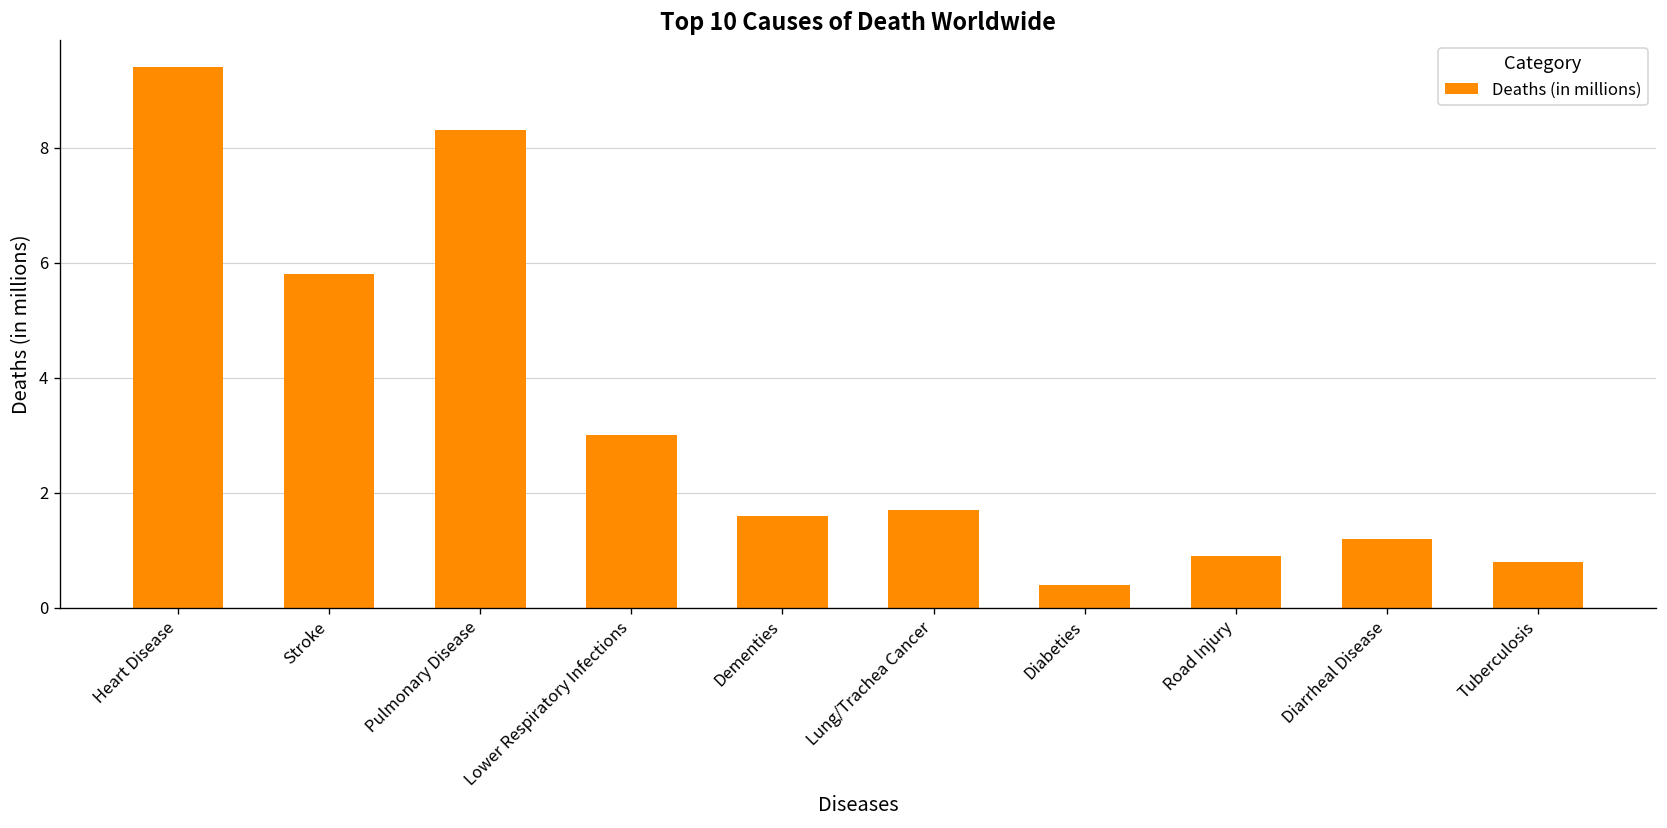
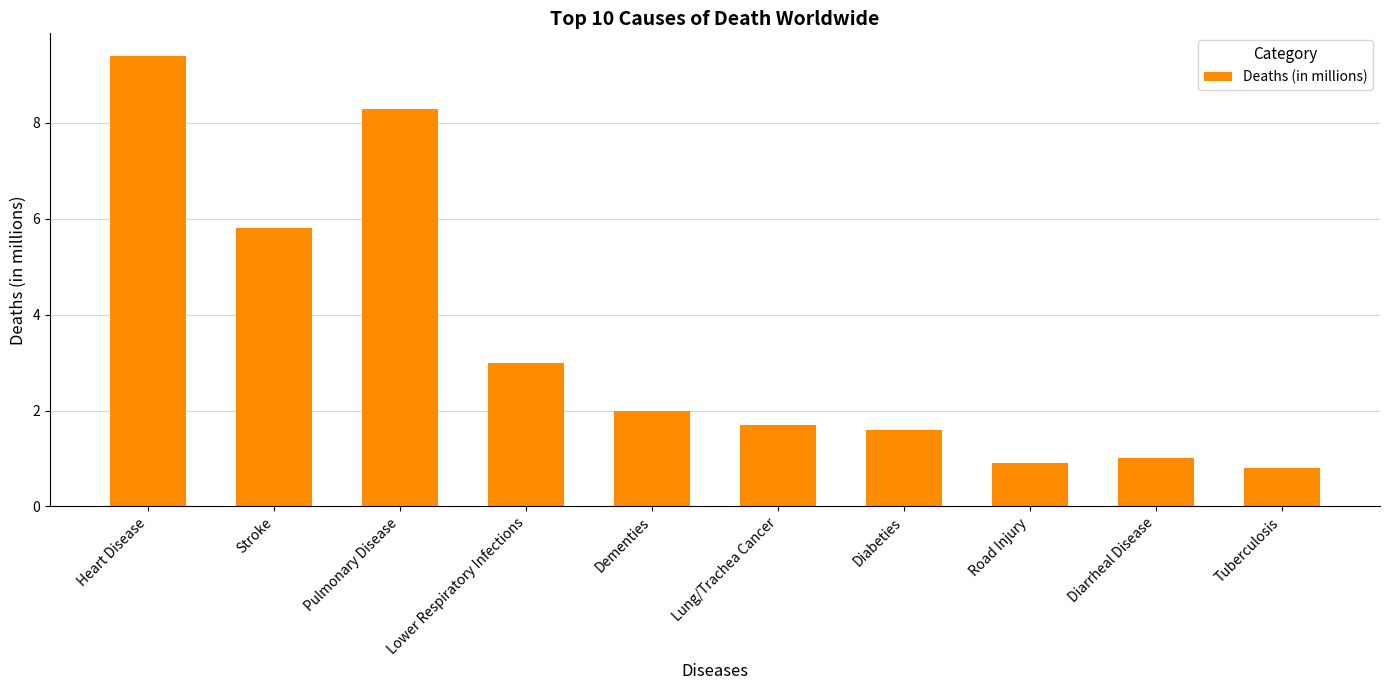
  {
    "Heart Disease": 9.4,
    "Stroke": 5.8,
    "Pulmonary Disease": 8.3,
    "Lower Respiratory Infections": 3.0,
-   "Dementies": 1.6,
+   "Dementies": 2.0,
    "Lung/Trachea Cancer": 1.7,
-   "Diabeties": 0.4,
+   "Diabeties": 1.6,
    "Road Injury": 0.9,
-   "Diarrheal Disease": 1.2,
+   "Diarrheal Disease": 1.0,
    "Tuberculosis": 0.8
  }
